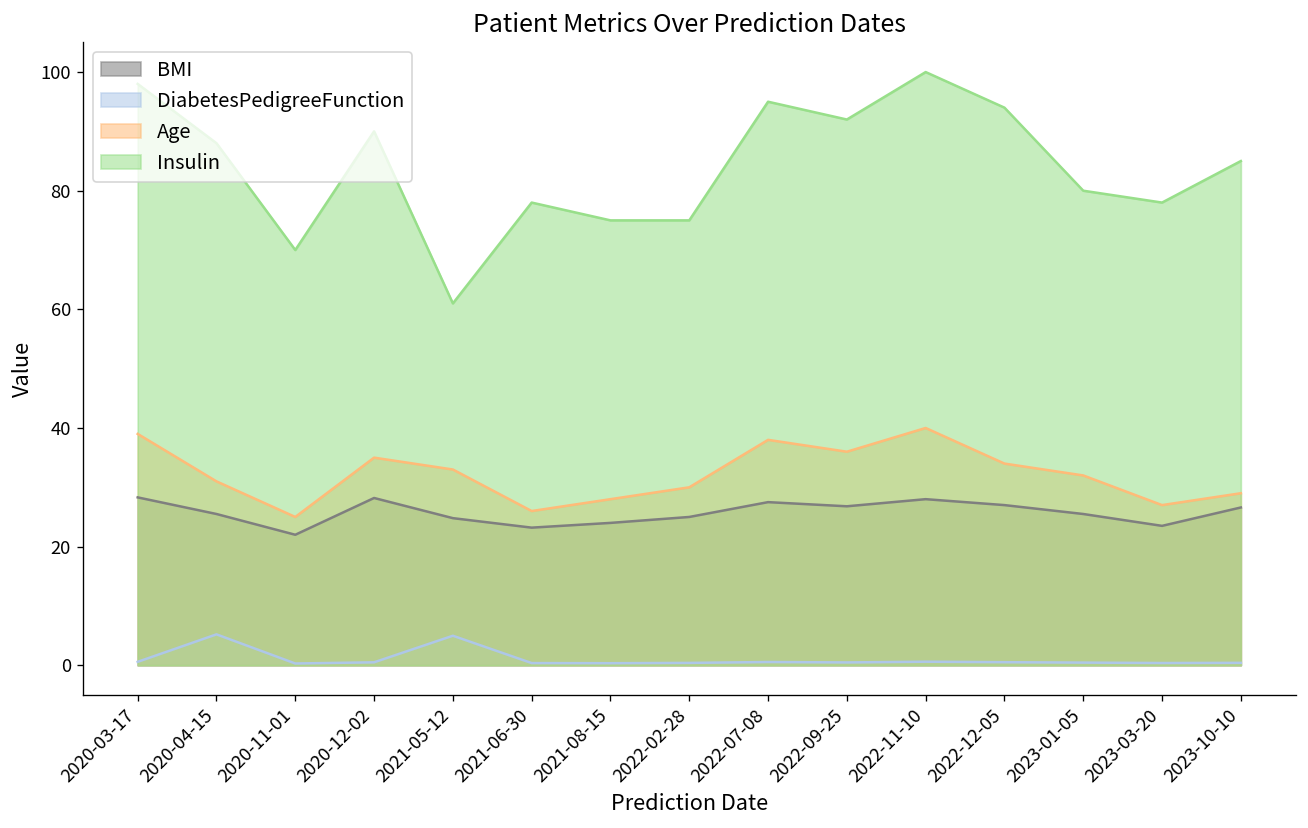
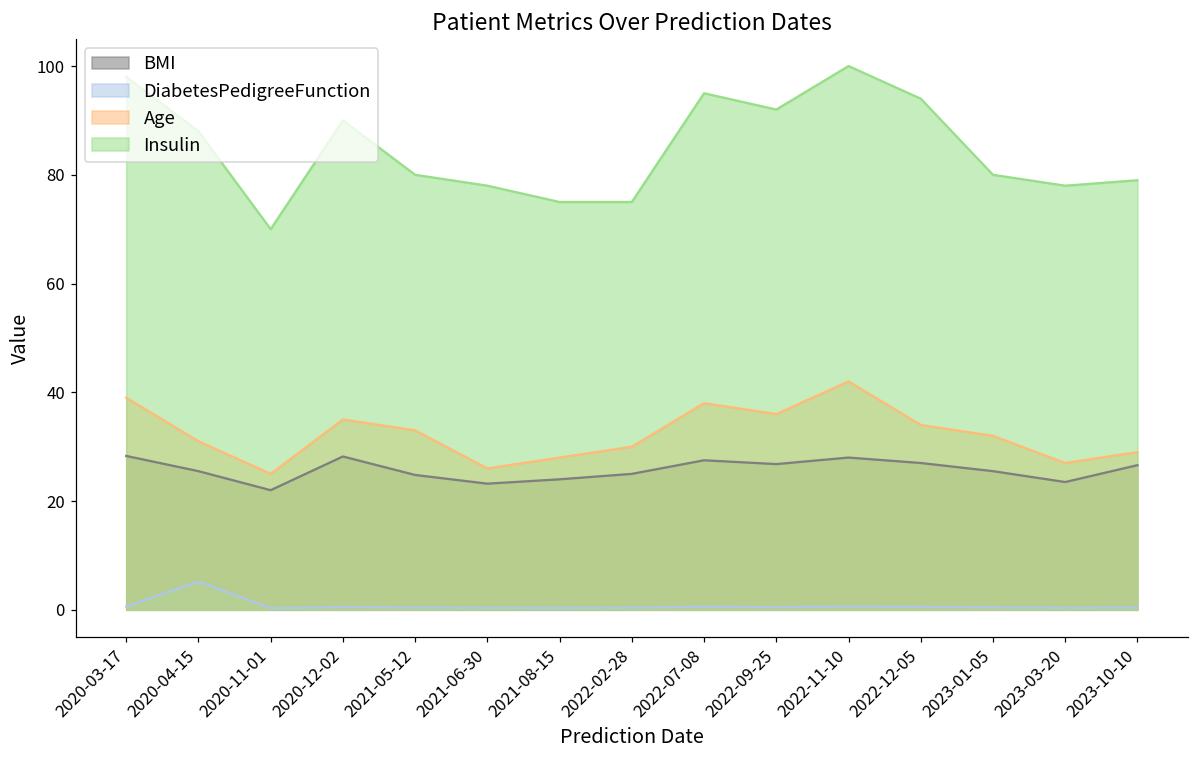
  {
    "BMI": {
      "2020-03-17": 28,
      "2020-04-15": 26,
      "2020-11-01": 22,
      "2020-12-02": 28,
      "2021-05-12": 25,
      "2021-06-30": 23,
      "2021-08-15": 24,
      "2022-02-28": 25,
      "2022-07-08": 28,
      "2022-09-25": 27,
      "2022-11-10": 28,
      "2022-12-05": 27,
      "2023-01-05": 26,
      "2023-03-20": 24,
      "2023-10-10": 27
    },
    "DiabetesPedigreeFunction": {
      "2020-03-17": 1,
      "2020-04-15": 5,
      "2020-11-01": 0,
      "2020-12-02": 1,
-     "2021-05-12": 5,
+     "2021-05-12": 0,
      "2021-06-30": 0,
      "2021-08-15": 0,
      "2022-02-28": 0,
      "2022-07-08": 1,
      "2022-09-25": 0,
      "2022-11-10": 1,
      "2022-12-05": 1,
      "2023-01-05": 0,
      "2023-03-20": 0,
      "2023-10-10": 0
    },
    "Age": {
      "2020-03-17": 39,
      "2020-04-15": 31,
      "2020-11-01": 25,
      "2020-12-02": 35,
      "2021-05-12": 33,
      "2021-06-30": 26,
      "2021-08-15": 28,
      "2022-02-28": 30,
      "2022-07-08": 38,
      "2022-09-25": 36,
-     "2022-11-10": 40,
+     "2022-11-10": 42,
      "2022-12-05": 34,
      "2023-01-05": 32,
      "2023-03-20": 27,
      "2023-10-10": 29
    },
    "Insulin": {
      "2020-11-01": 70,
-     "2021-05-12": 61,
+     "2021-05-12": 80,
      "2021-06-30": 78,
      "2021-08-15": 75,
      "2022-02-28": 75,
      "2022-07-08": 95,
      "2022-09-25": 92,
      "2022-11-10": 100,
      "2022-12-05": 94,
      "2023-01-05": 80,
      "2023-03-20": 78,
-     "2023-10-10": 85
+     "2023-10-10": 79
    }
  }
